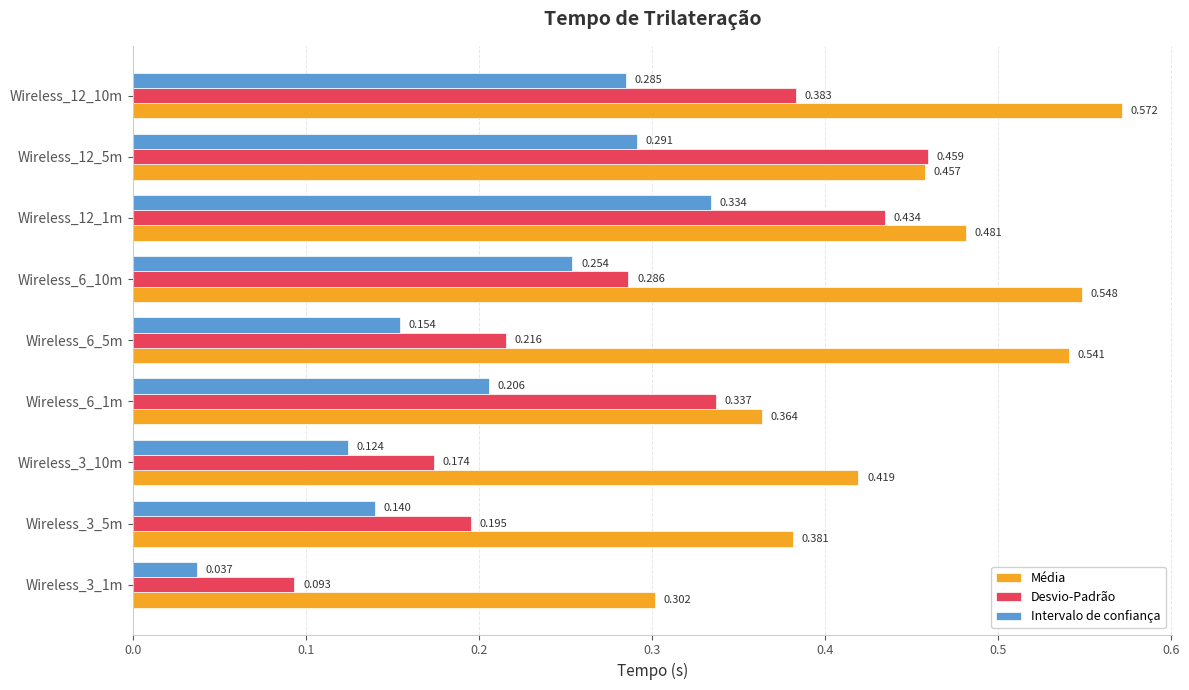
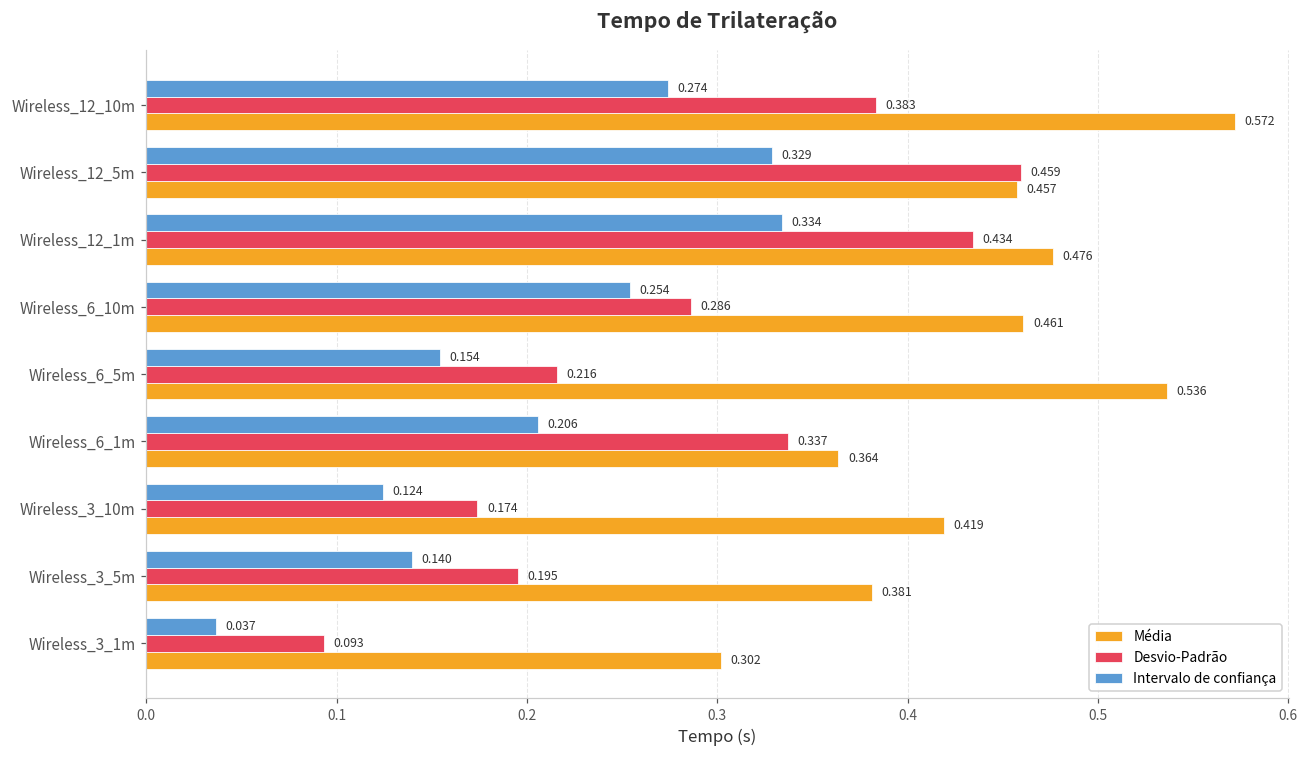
  {
    "Média": {
      "Wireless_12_10m": 0.572,
      "Wireless_12_5m": 0.457,
-     "Wireless_12_1m": 0.481,
-     "Wireless_6_10m": 0.548,
-     "Wireless_6_5m": 0.541,
+     "Wireless_12_1m": 0.476,
+     "Wireless_6_10m": 0.461,
+     "Wireless_6_5m": 0.536,
      "Wireless_6_1m": 0.364,
      "Wireless_3_10m": 0.419,
      "Wireless_3_5m": 0.381,
      "Wireless_3_1m": 0.302
    },
    "Desvio-Padrão": {
      "Wireless_12_10m": 0.383,
      "Wireless_12_5m": 0.459,
      "Wireless_12_1m": 0.434,
      "Wireless_6_10m": 0.286,
      "Wireless_6_5m": 0.216,
      "Wireless_6_1m": 0.337,
      "Wireless_3_10m": 0.174,
      "Wireless_3_5m": 0.195,
      "Wireless_3_1m": 0.093
    },
    "Intervalo de confiança": {
-     "Wireless_12_10m": 0.285,
-     "Wireless_12_5m": 0.291,
+     "Wireless_12_10m": 0.274,
+     "Wireless_12_5m": 0.329,
      "Wireless_12_1m": 0.334,
      "Wireless_6_10m": 0.254,
      "Wireless_6_5m": 0.154,
      "Wireless_6_1m": 0.206,
      "Wireless_3_10m": 0.124,
      "Wireless_3_5m": 0.140,
      "Wireless_3_1m": 0.037
    }
  }
